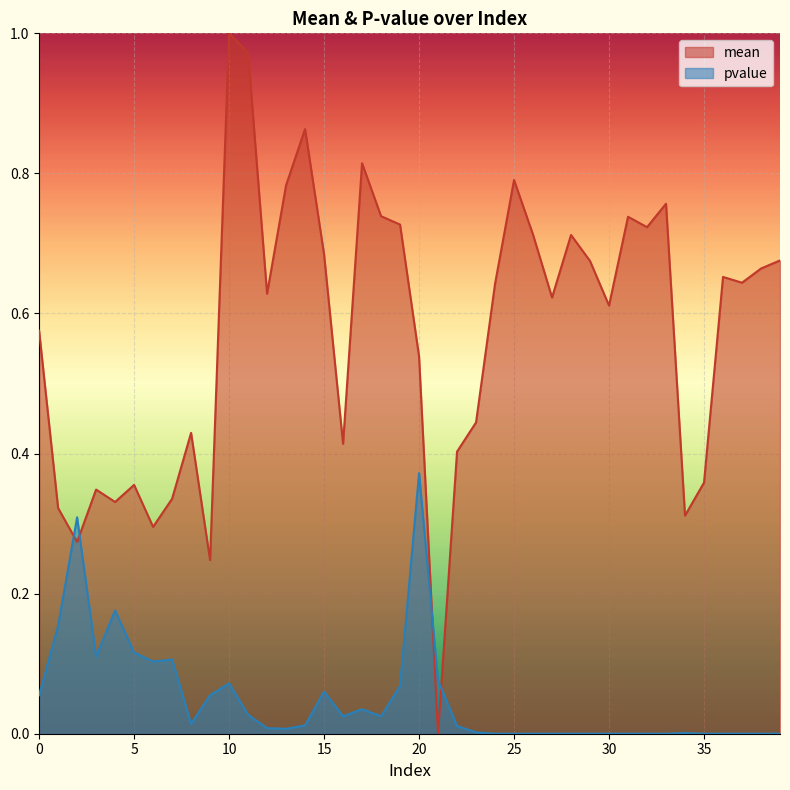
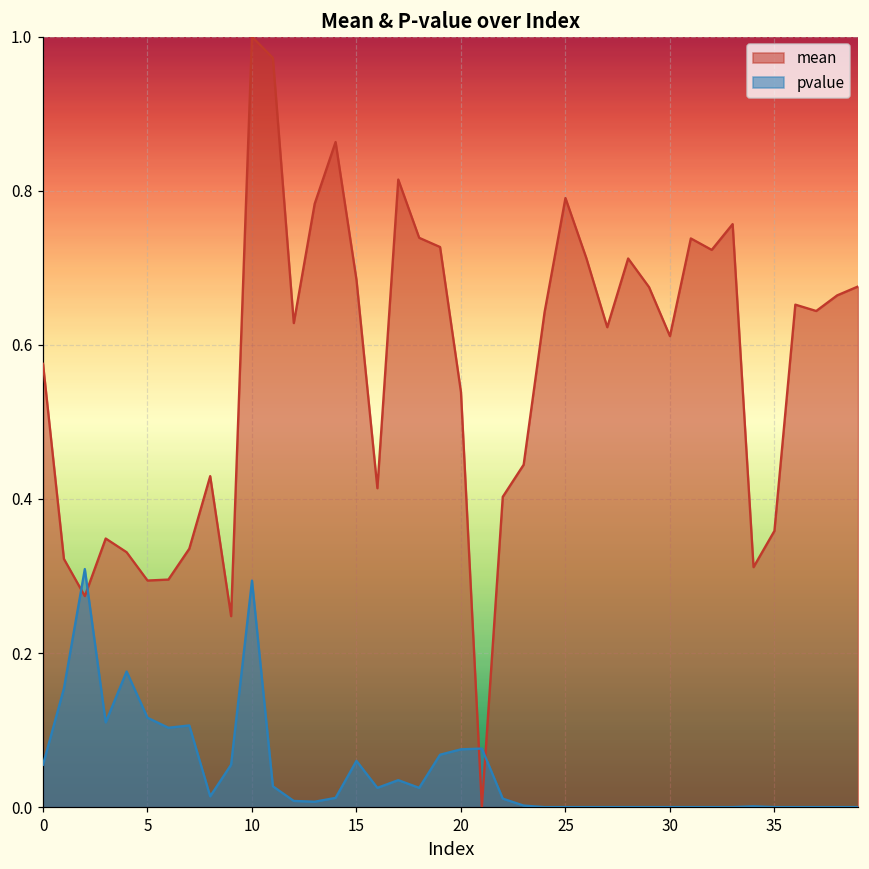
  {
    "mean": {
      "0": 0.58,
-     "5": 0.36,
+     "5": 0.29,
      "10": 1.00,
      "15": 0.68,
      "20": 0.54,
      "25": 0.79,
      "30": 0.61,
      "35": 0.36
    },
    "pvalue": {
      "0": 0.06,
      "5": 0.12,
-     "10": 0.07,
+     "10": 0.29,
      "15": 0.06,
-     "20": 0.37,
+     "20": 0.08,
      "25": 0.00,
      "30": 0.00,
      "35": 0.00
    }
  }
